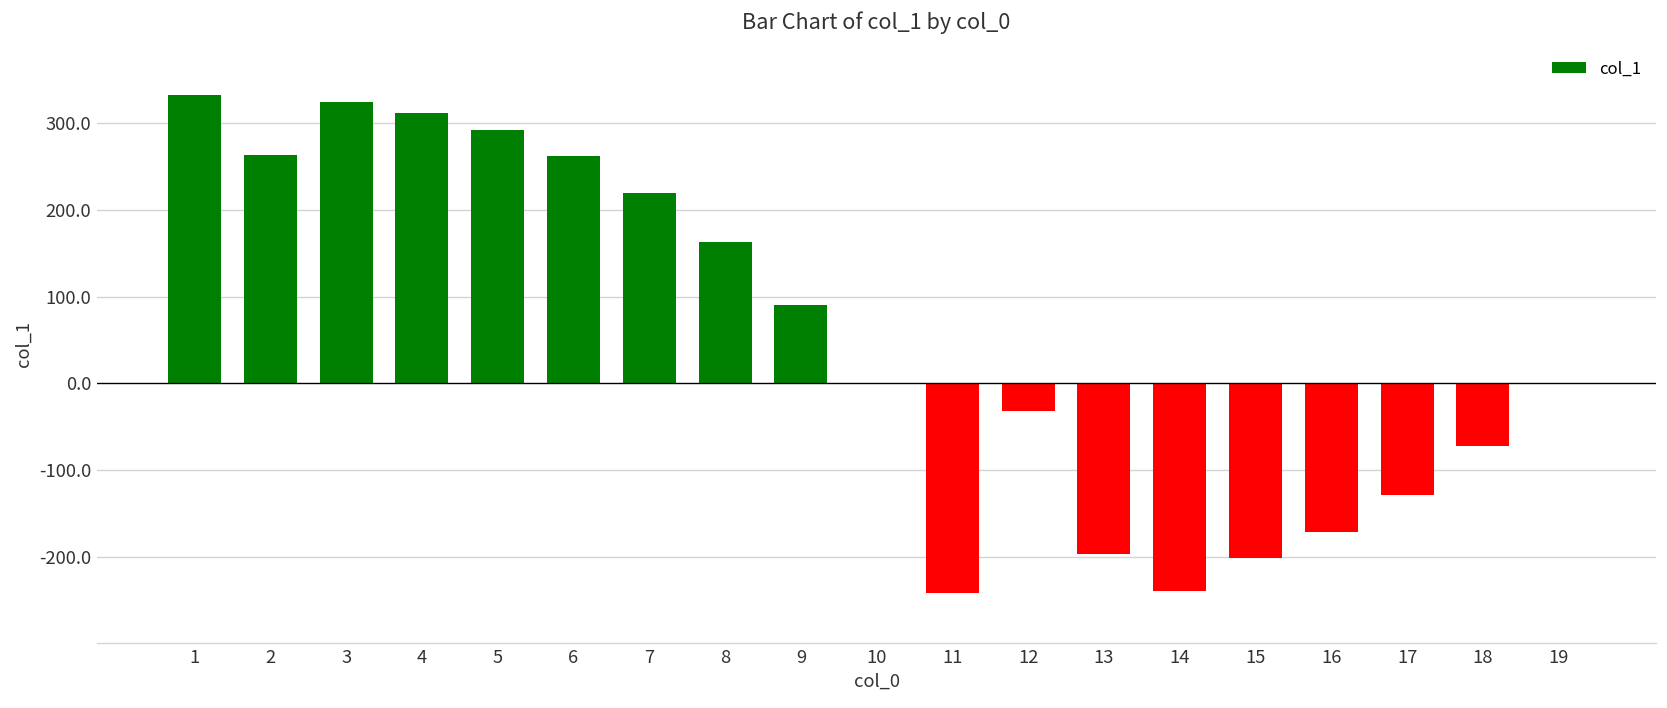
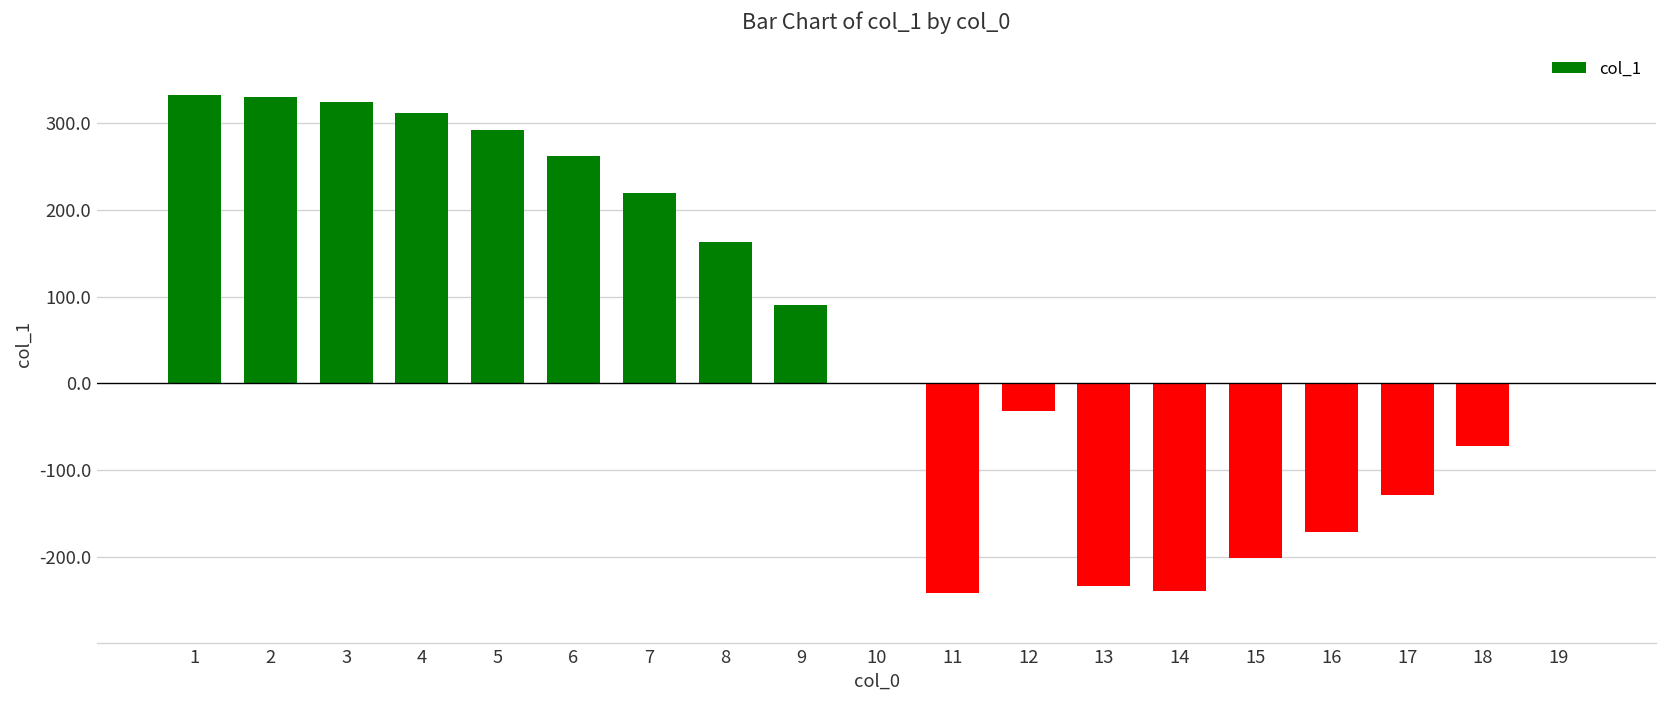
  {
    "1": 330,
-   "2": 260,
+   "2": 330,
    "3": 320,
    "4": 310,
    "5": 290,
    "6": 260,
    "7": 220,
    "8": 160,
    "9": 90,
    "10": 0,
    "11": -240,
    "12": -30,
-   "13": -200,
+   "13": -230,
    "14": -240,
    "15": -200,
    "16": -170,
    "17": -130,
    "18": -70,
    "19": 0
  }
